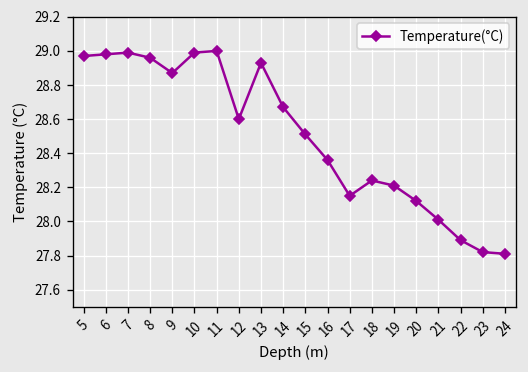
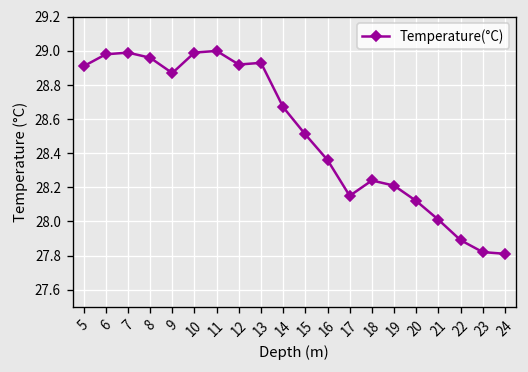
  {
-   "5": 28.97,
+   "5": 28.91,
    "6": 28.98,
    "7": 28.99,
    "8": 28.96,
    "9": 28.87,
    "10": 28.99,
    "11": 29.00,
-   "12": 28.60,
+   "12": 28.92,
    "13": 28.93,
    "14": 28.67,
    "15": 28.51,
    "16": 28.36,
    "17": 28.15,
    "18": 28.24,
    "19": 28.21,
    "20": 28.12,
    "21": 28.01,
    "22": 27.89,
    "23": 27.82,
    "24": 27.81
  }
